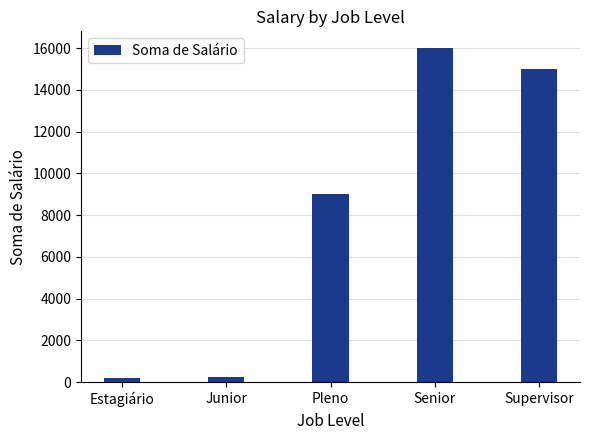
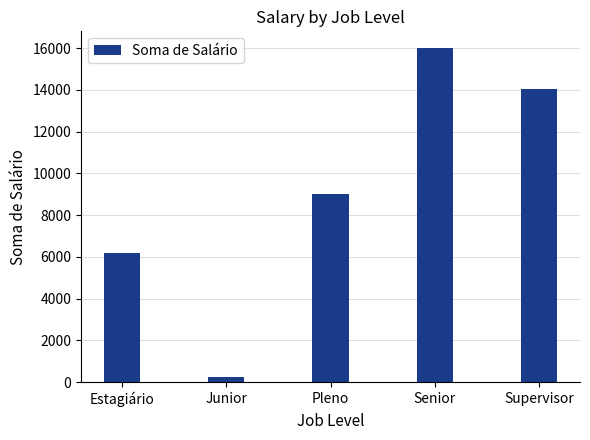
  {
-   "Estagiário": 200,
+   "Estagiário": 6200,
    "Junior": 300,
    "Pleno": 9000,
    "Senior": 16000,
-   "Supervisor": 15000
+   "Supervisor": 14000
  }
